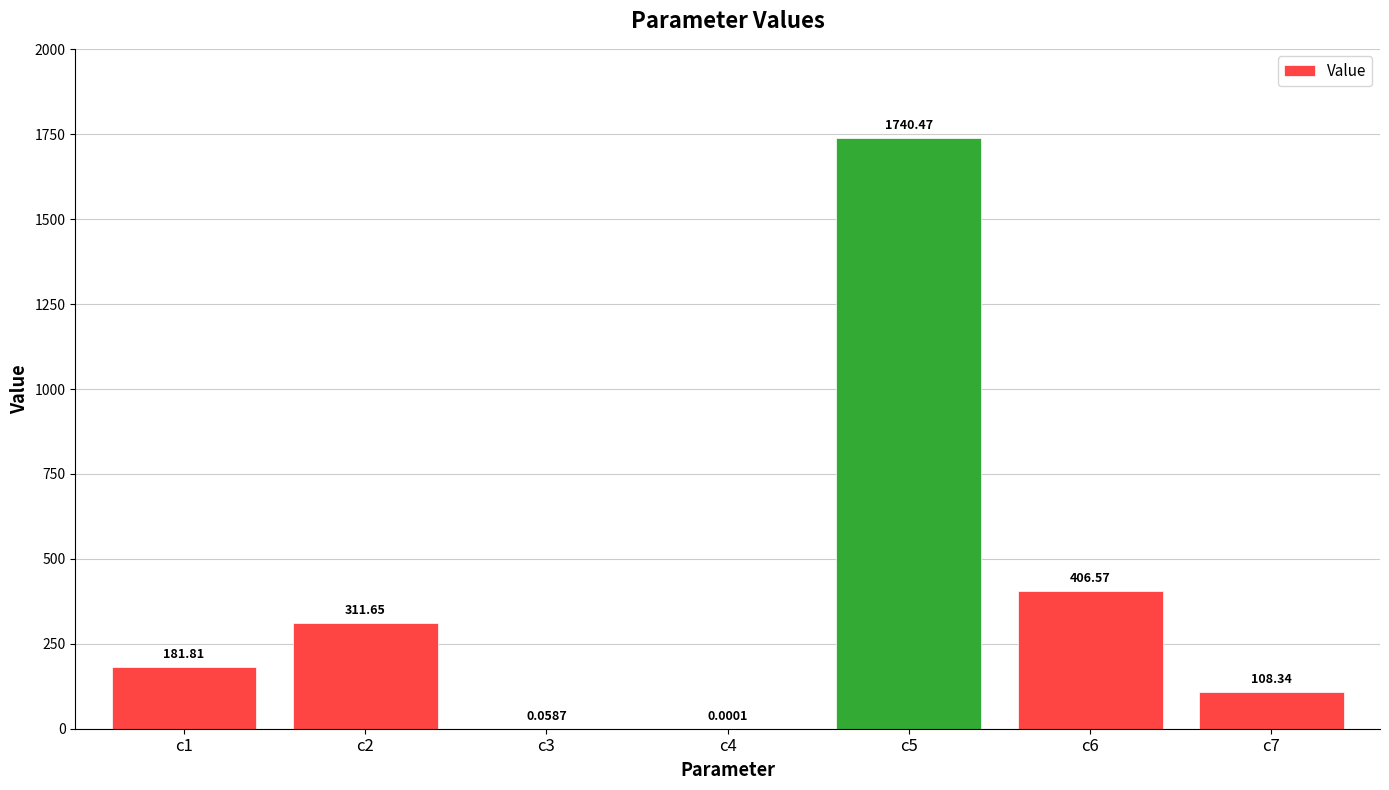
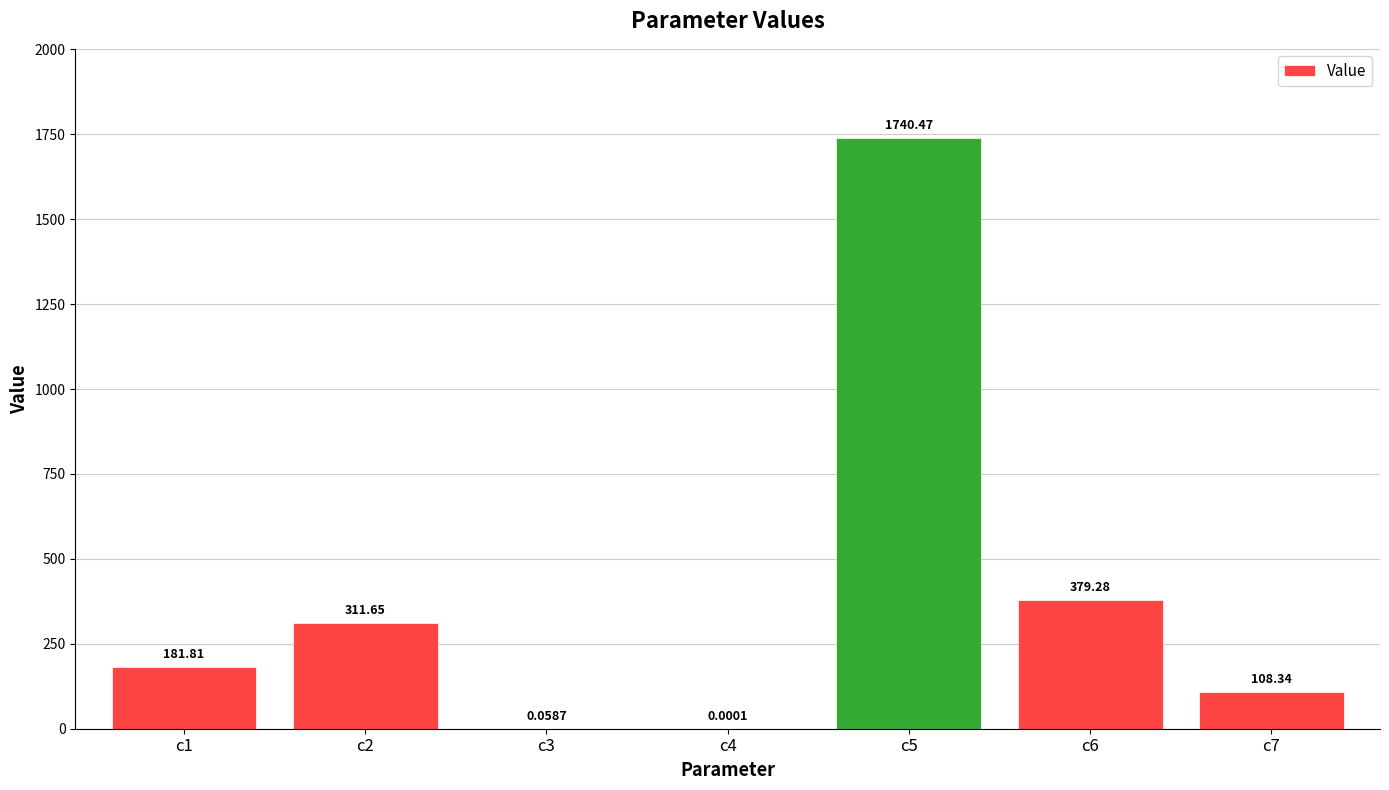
  {
    "c1": 181.81,
    "c2": 311.65,
    "c3": 0.0587,
    "c4": 0.0001,
    "c5": 1740.47,
-   "c6": 406.57,
+   "c6": 379.28,
    "c7": 108.34
  }
